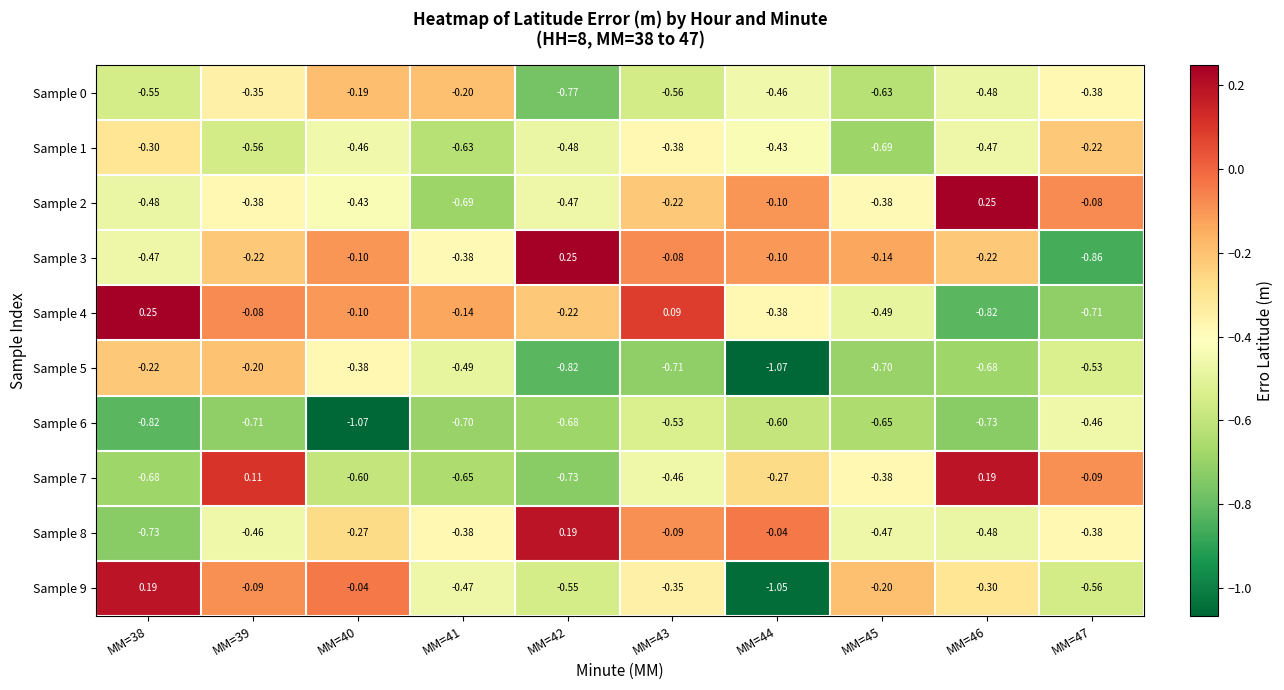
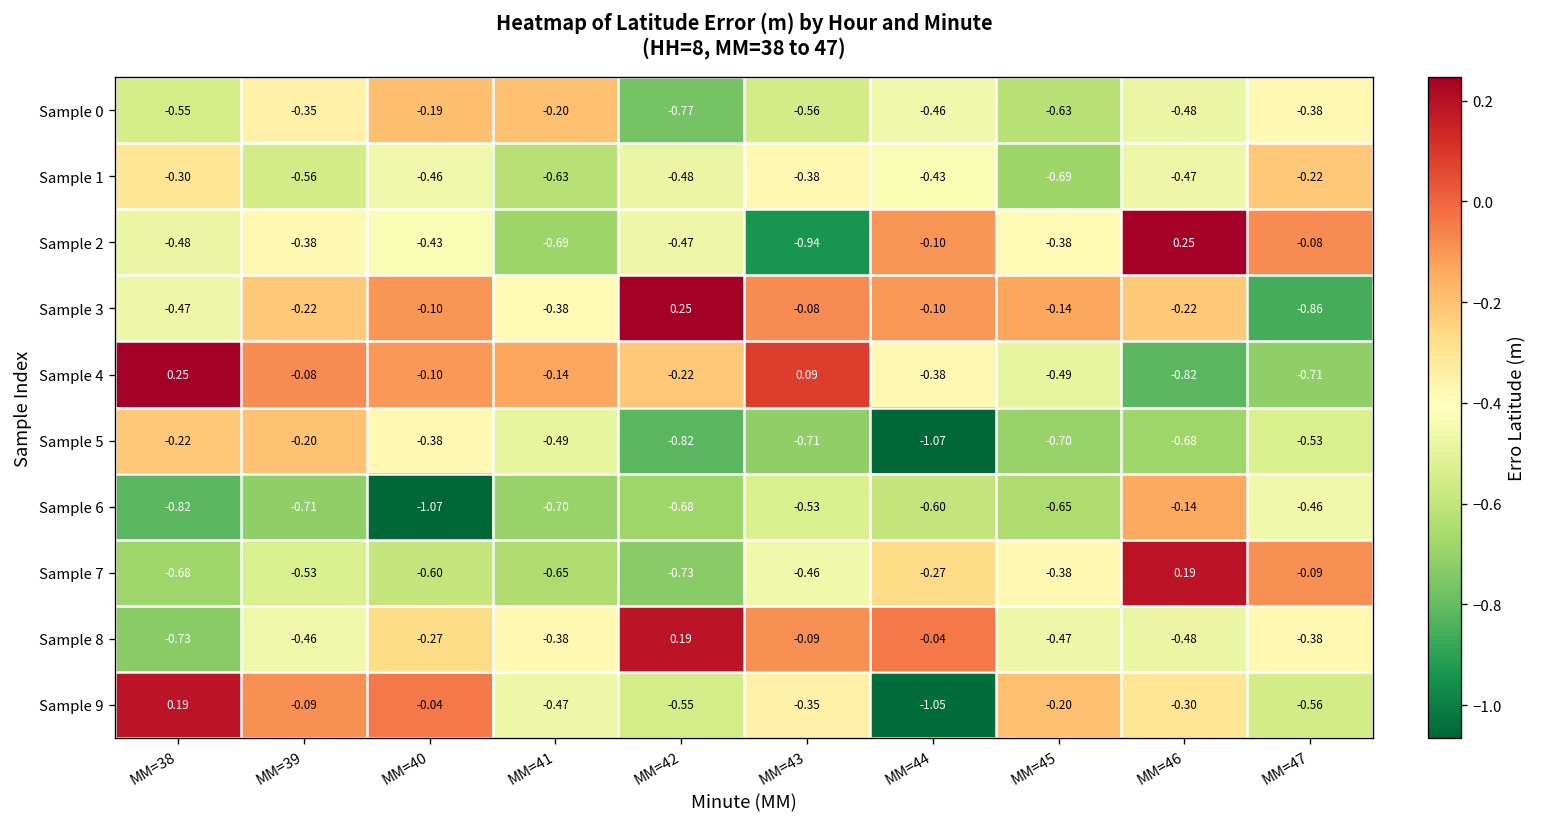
  {
    "Sample 0": {
      "MM=38": -0.55,
      "MM=39": -0.35,
      "MM=40": -0.19,
      "MM=41": -0.20,
      "MM=42": -0.77,
      "MM=43": -0.56,
      "MM=44": -0.46,
      "MM=45": -0.63,
      "MM=46": -0.48,
      "MM=47": -0.38
    },
    "Sample 1": {
      "MM=38": -0.30,
      "MM=39": -0.56,
      "MM=40": -0.46,
      "MM=41": -0.63,
      "MM=42": -0.48,
      "MM=43": -0.38,
      "MM=44": -0.43,
      "MM=45": -0.69,
      "MM=46": -0.47,
      "MM=47": -0.22
    },
    "Sample 2": {
      "MM=38": -0.48,
      "MM=39": -0.38,
      "MM=40": -0.43,
      "MM=41": -0.69,
      "MM=42": -0.47,
-     "MM=43": -0.22,
+     "MM=43": -0.94,
      "MM=44": -0.10,
      "MM=45": -0.38,
      "MM=46": 0.25,
      "MM=47": -0.08
    },
    "Sample 3": {
      "MM=38": -0.47,
      "MM=39": -0.22,
      "MM=40": -0.10,
      "MM=41": -0.38,
      "MM=42": 0.25,
      "MM=43": -0.08,
      "MM=44": -0.10,
      "MM=45": -0.14,
      "MM=46": -0.22,
      "MM=47": -0.86
    },
    "Sample 4": {
      "MM=38": 0.25,
      "MM=39": -0.08,
      "MM=40": -0.10,
      "MM=41": -0.14,
      "MM=42": -0.22,
      "MM=43": 0.09,
      "MM=44": -0.38,
      "MM=45": -0.49,
      "MM=46": -0.82,
      "MM=47": -0.71
    },
    "Sample 5": {
      "MM=38": -0.22,
      "MM=39": -0.20,
      "MM=40": -0.38,
      "MM=41": -0.49,
      "MM=42": -0.82,
      "MM=43": -0.71,
      "MM=44": -1.07,
      "MM=45": -0.70,
      "MM=46": -0.68,
      "MM=47": -0.53
    },
    "Sample 6": {
      "MM=38": -0.82,
      "MM=39": -0.71,
      "MM=40": -1.07,
      "MM=41": -0.70,
      "MM=42": -0.68,
      "MM=43": -0.53,
      "MM=44": -0.60,
      "MM=45": -0.65,
-     "MM=46": -0.73,
+     "MM=46": -0.14,
      "MM=47": -0.46
    },
    "Sample 7": {
      "MM=38": -0.68,
-     "MM=39": 0.11,
+     "MM=39": -0.53,
      "MM=40": -0.60,
      "MM=41": -0.65,
      "MM=42": -0.73,
      "MM=43": -0.46,
      "MM=44": -0.27,
      "MM=45": -0.38,
      "MM=46": 0.19,
      "MM=47": -0.09
    },
    "Sample 8": {
      "MM=38": -0.73,
      "MM=39": -0.46,
      "MM=40": -0.27,
      "MM=41": -0.38,
      "MM=42": 0.19,
      "MM=43": -0.09,
      "MM=44": -0.04,
      "MM=45": -0.47,
      "MM=46": -0.48,
      "MM=47": -0.38
    },
    "Sample 9": {
      "MM=38": 0.19,
      "MM=39": -0.09,
      "MM=40": -0.04,
      "MM=41": -0.47,
      "MM=42": -0.55,
      "MM=43": -0.35,
      "MM=44": -1.05,
      "MM=45": -0.20,
      "MM=46": -0.30,
      "MM=47": -0.56
    }
  }
